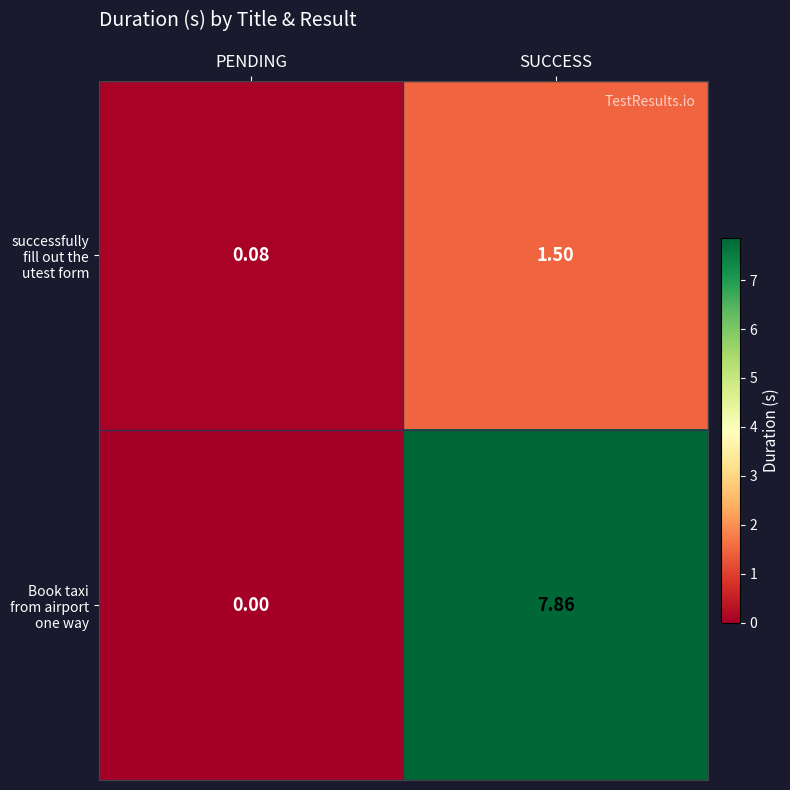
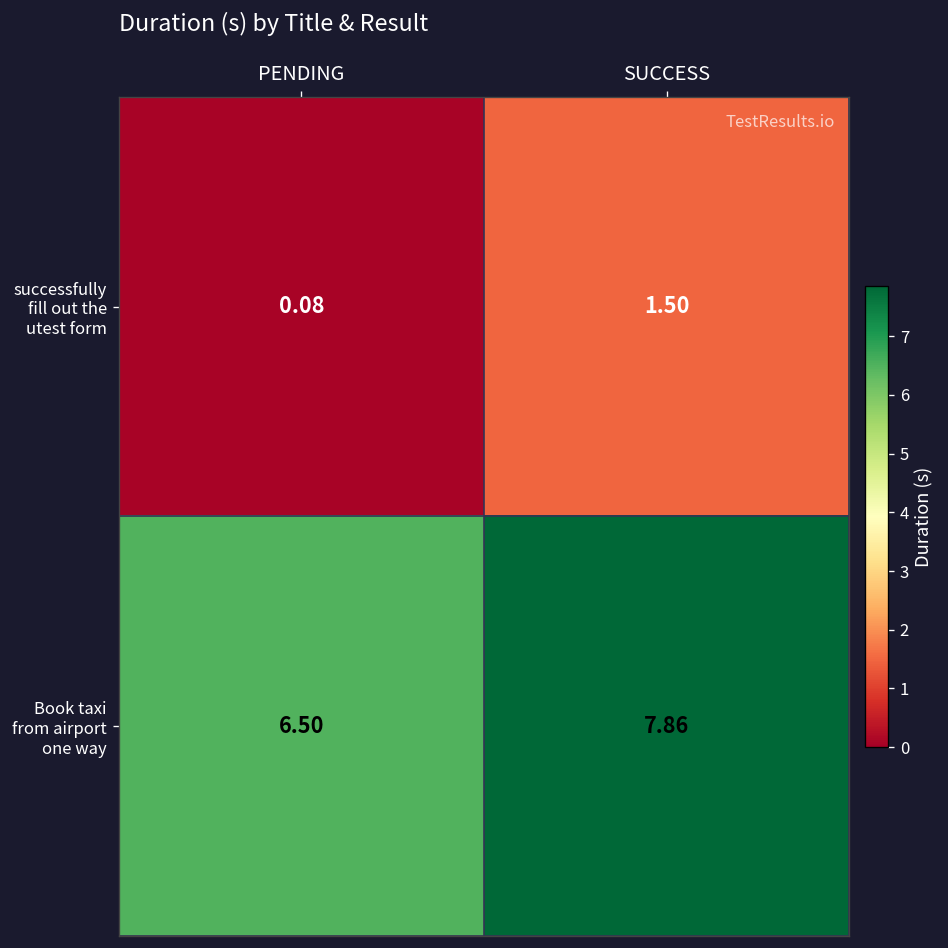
  {
    "successfully fill out the utest form": {
      "PENDING": 0.08
    },
    "Book taxi from airport one way": {
-     "PENDING": 0.00,
+     "PENDING": 6.50,
      "SUCCESS": 7.86
    }
  }
